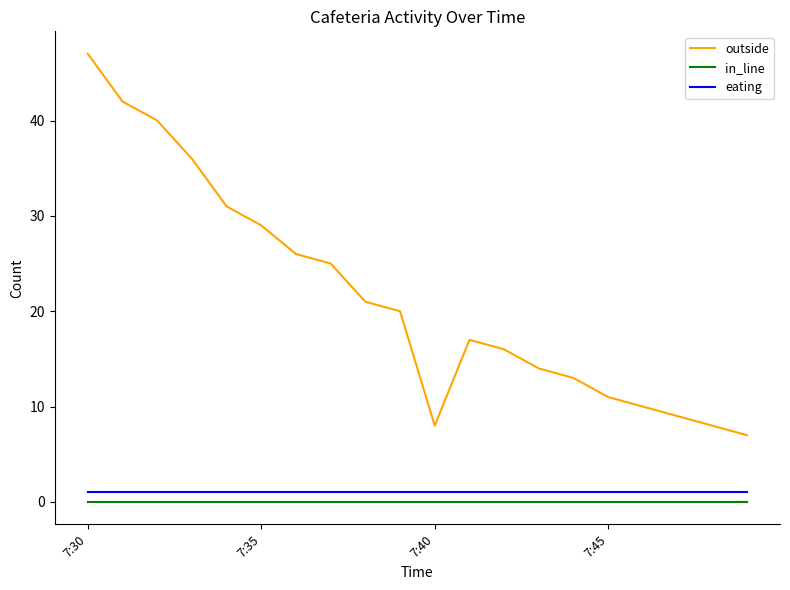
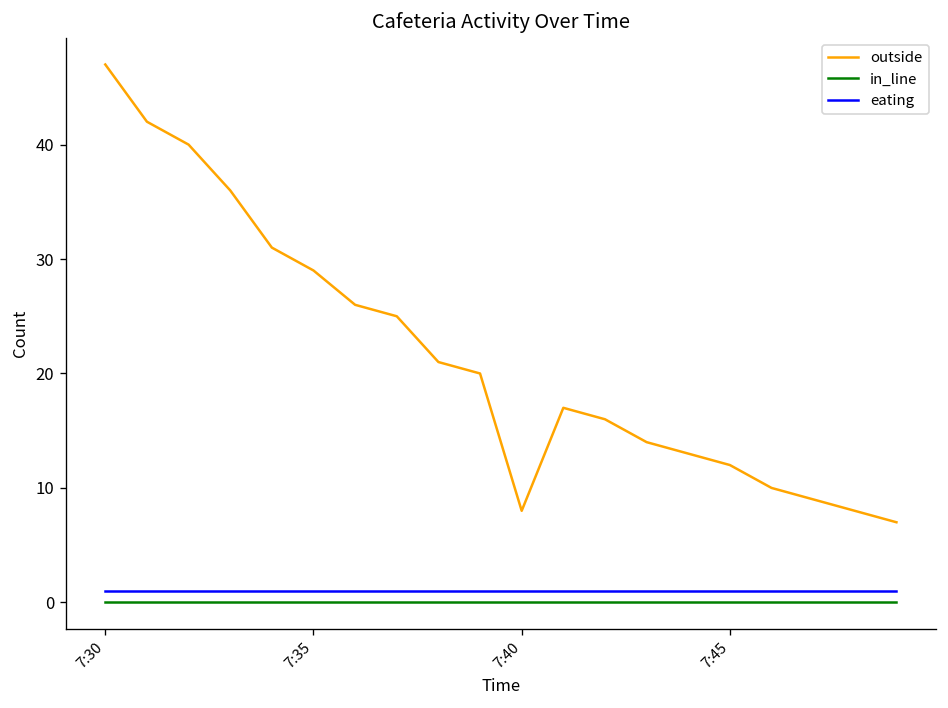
  {
    "outside": {
      "7:30": 47,
      "7:35": 29,
      "7:40": 8,
-     "7:45": 11
+     "7:45": 12
    },
    "in_line": {
      "7:30": 0,
      "7:35": 0,
      "7:40": 0,
      "7:45": 0
    },
    "eating": {
      "7:30": 1,
      "7:35": 1,
      "7:40": 1,
      "7:45": 1
    }
  }
